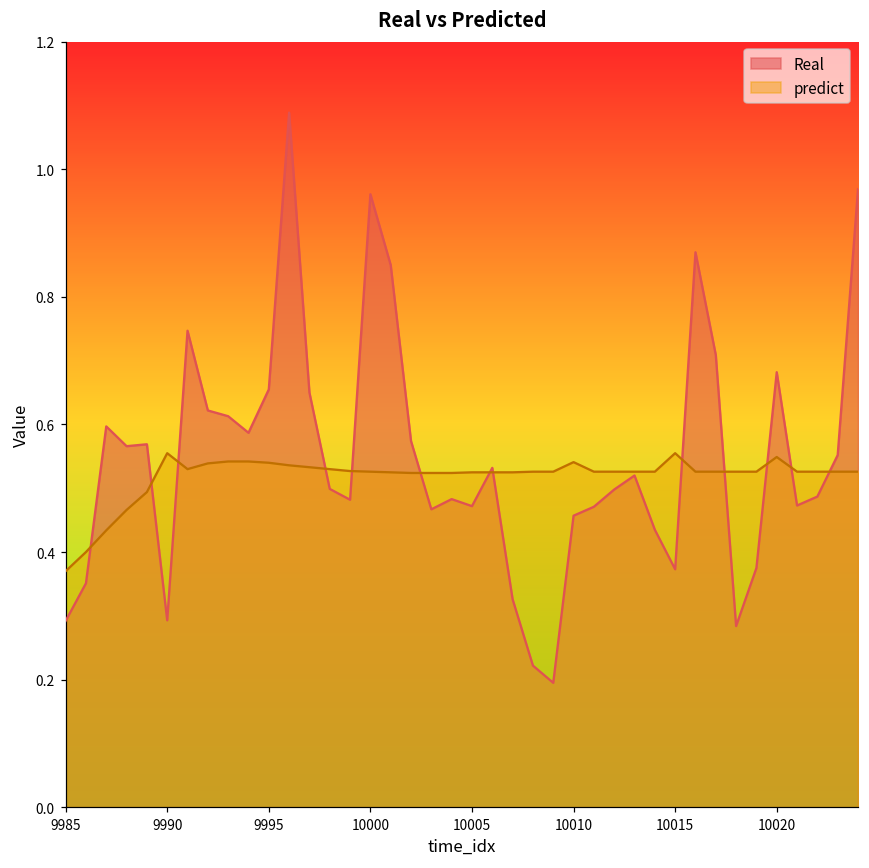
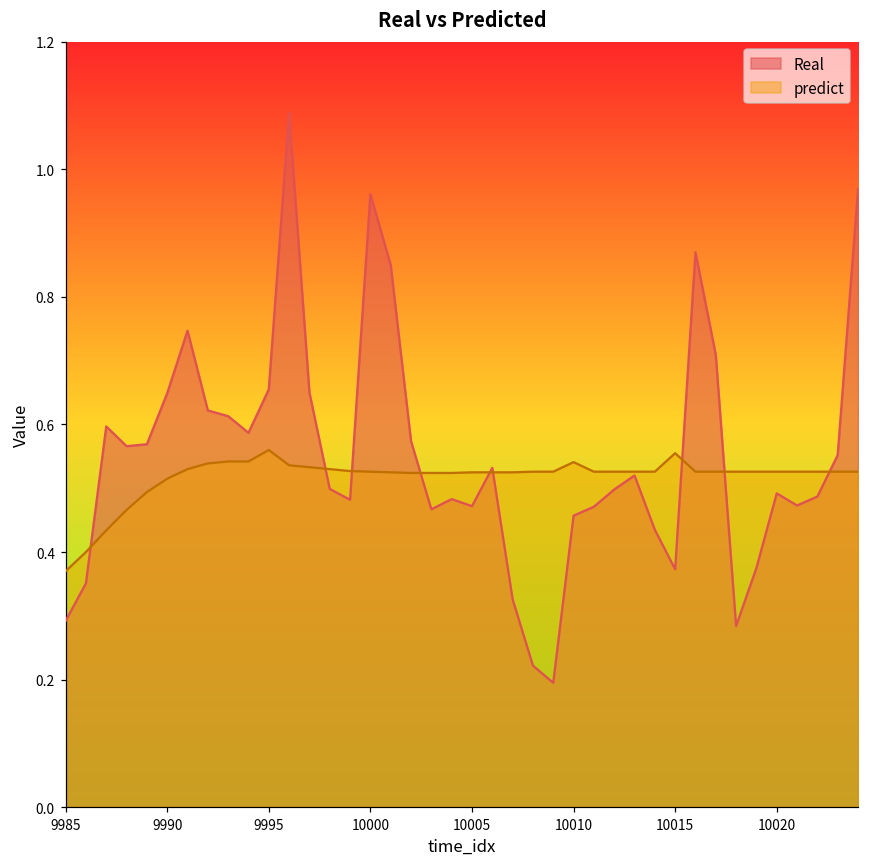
  {
    "Real": {
      "9985": 0.29,
-     "9990": 0.29,
+     "9990": 0.65,
      "9995": 0.66,
      "10000": 0.96,
      "10005": 0.47,
      "10010": 0.46,
      "10015": 0.37,
-     "10020": 0.68
+     "10020": 0.49
    },
    "predict": {
      "9985": 0.37,
-     "9990": 0.56,
-     "9995": 0.54,
+     "9990": 0.52,
+     "9995": 0.56,
      "10000": 0.53,
      "10005": 0.53,
      "10010": 0.54,
      "10015": 0.56,
-     "10020": 0.55
+     "10020": 0.53
    }
  }
